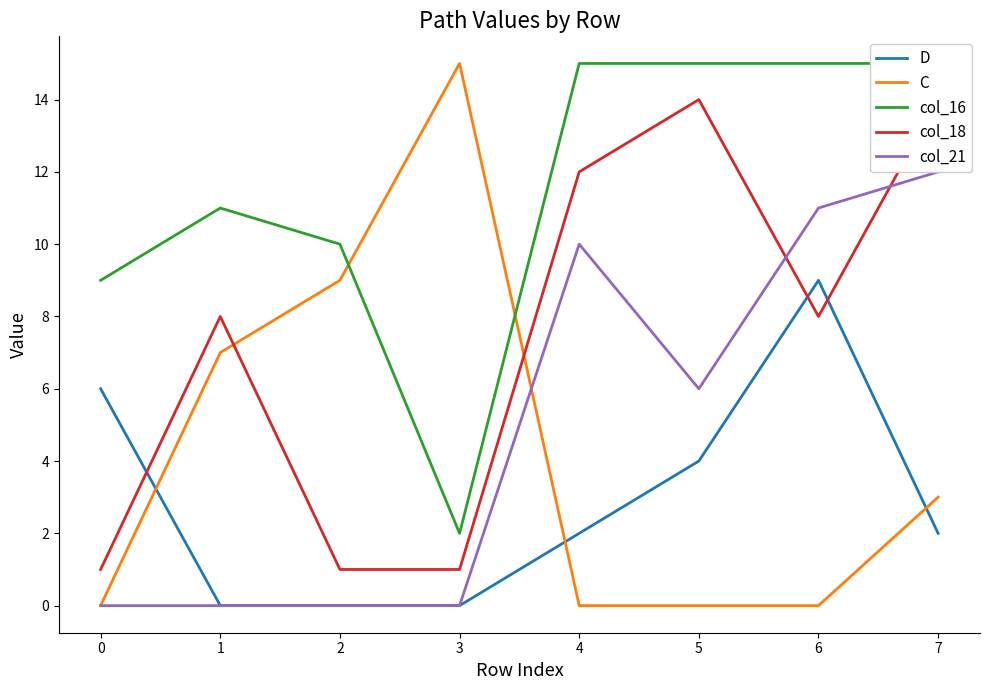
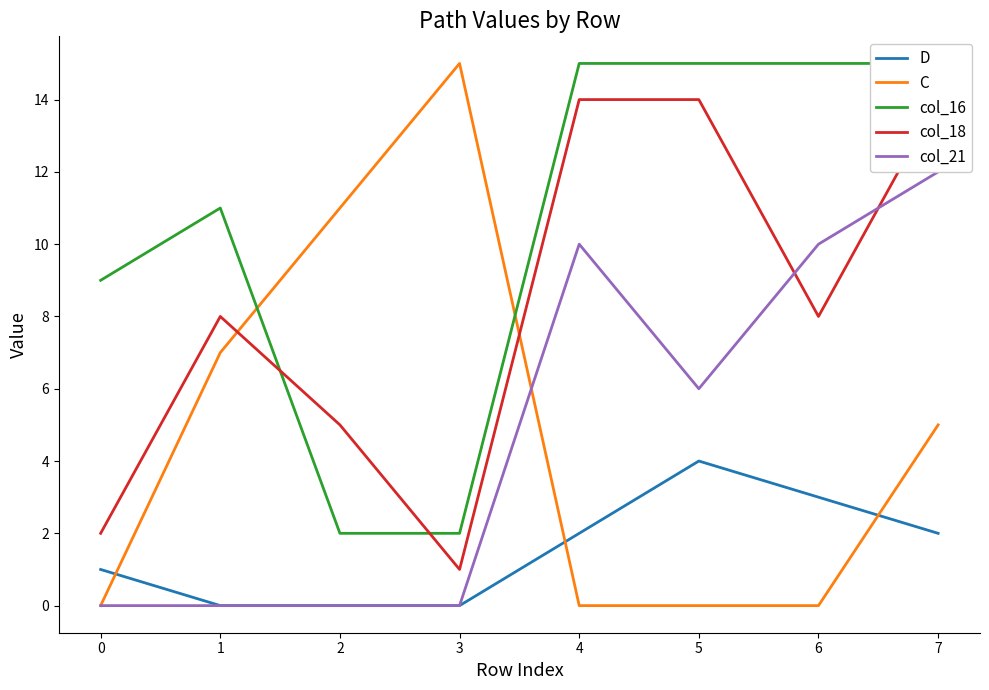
  {
    "D": {
-     "0": 6,
+     "0": 1,
      "4": 2,
      "5": 4,
-     "6": 9,
+     "6": 3,
      "7": 2
    },
    "C": {
      "1": 7,
-     "2": 9,
+     "2": 11,
      "3": 15,
      "4": 0,
      "5": 0,
      "6": 0,
-     "7": 3
+     "7": 5
    },
    "col_16": {
      "0": 9,
      "1": 11,
-     "2": 10,
+     "2": 2,
      "3": 2,
      "4": 15,
      "5": 15,
      "6": 15
    },
    "col_18": {
-     "0": 1,
+     "0": 2,
      "1": 8,
-     "2": 1,
+     "2": 5,
      "3": 1,
-     "4": 12,
+     "4": 14,
      "5": 14,
      "6": 8
    },
    "col_21": {
      "4": 10,
      "5": 6,
-     "6": 11,
+     "6": 10,
      "7": 12
    }
  }
